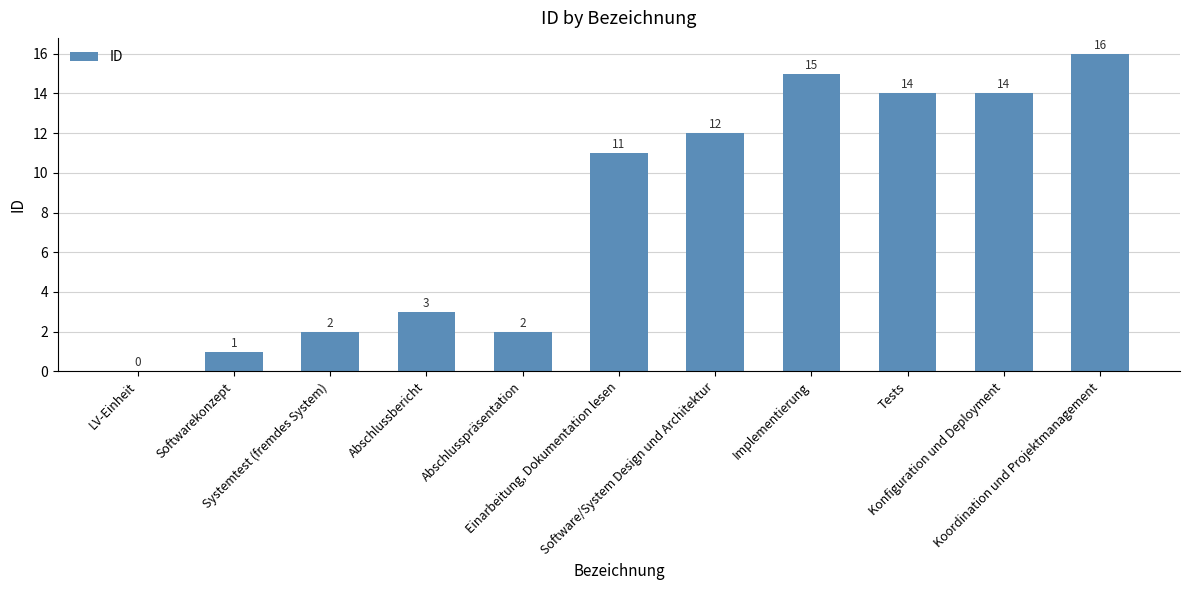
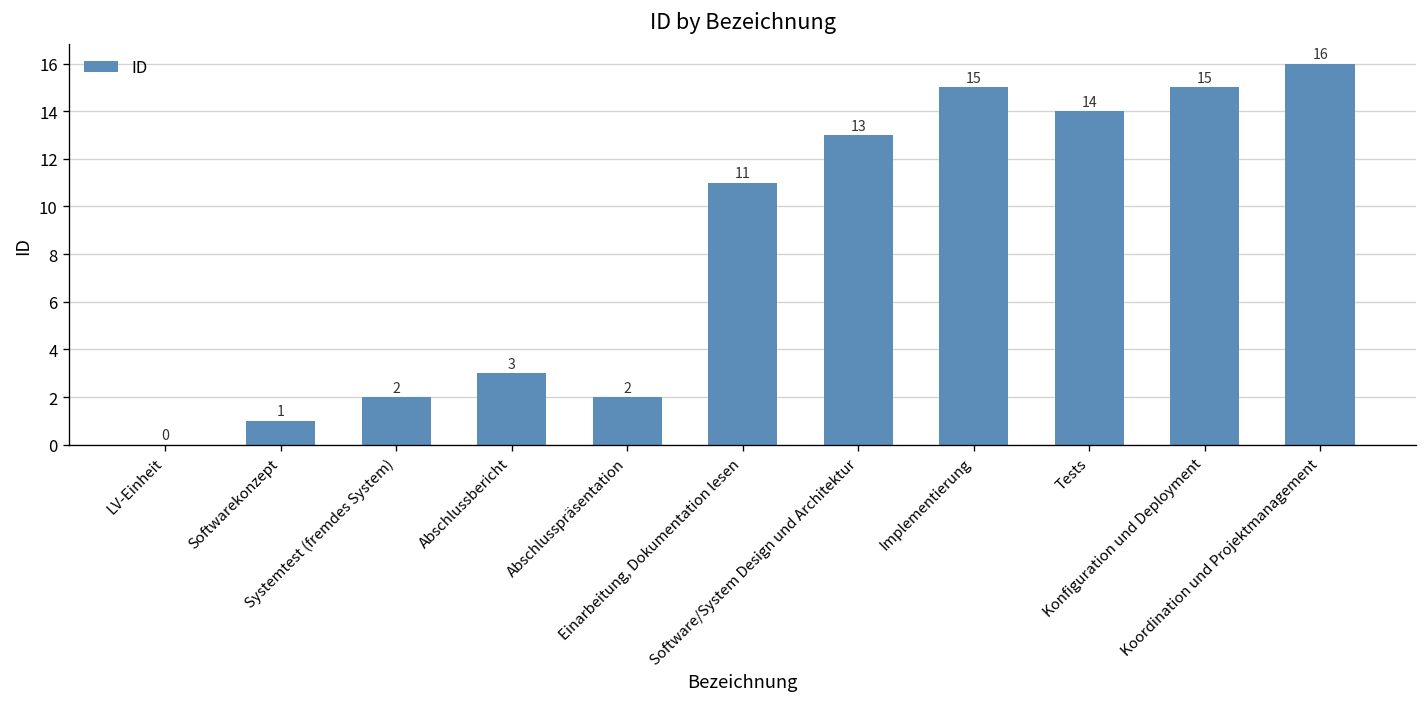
  {
    "LV-Einheit": 0,
    "Softwarekonzept": 1,
    "Systemtest (fremdes System)": 2,
    "Abschlussbericht": 3,
    "Abschlusspräsentation": 2,
    "Einarbeitung, Dokumentation lesen": 11,
-   "Software/System Design und Architektur": 12,
+   "Software/System Design und Architektur": 13,
    "Implementierung": 15,
    "Tests": 14,
-   "Konfiguration und Deployment": 14,
+   "Konfiguration und Deployment": 15,
    "Koordination und Projektmanagement": 16
  }
